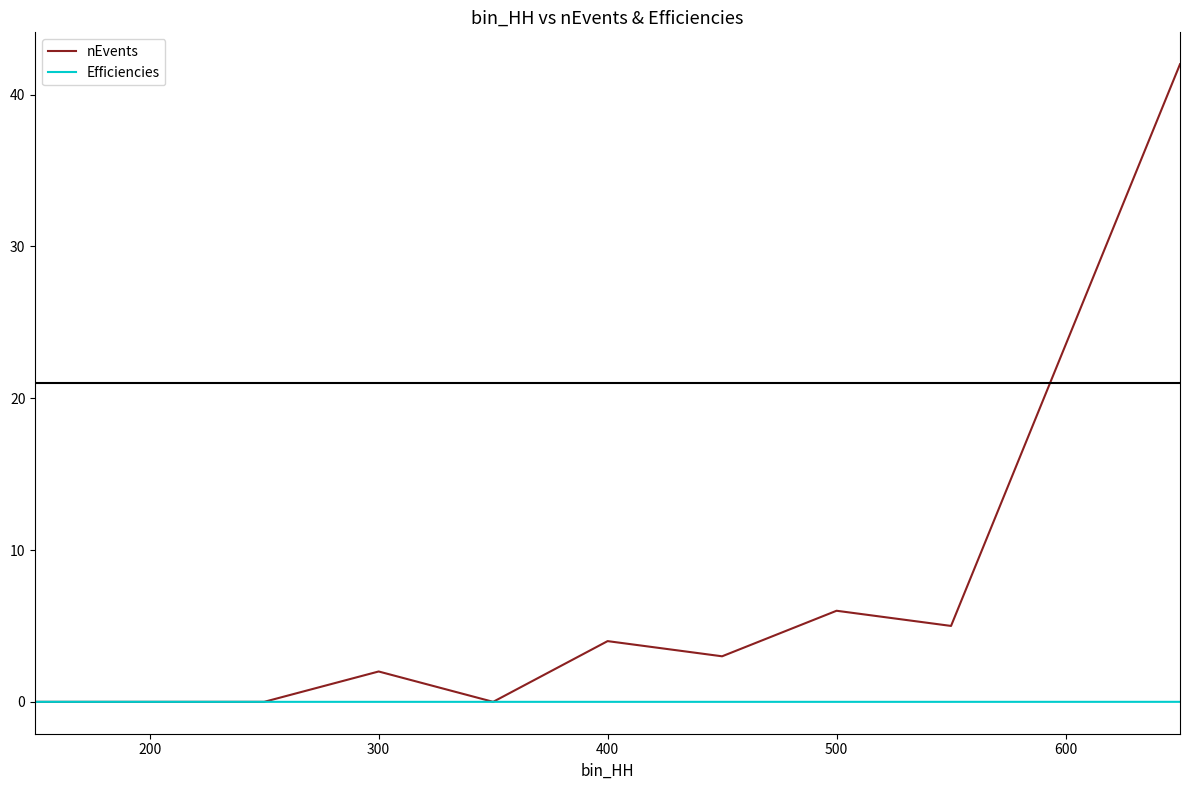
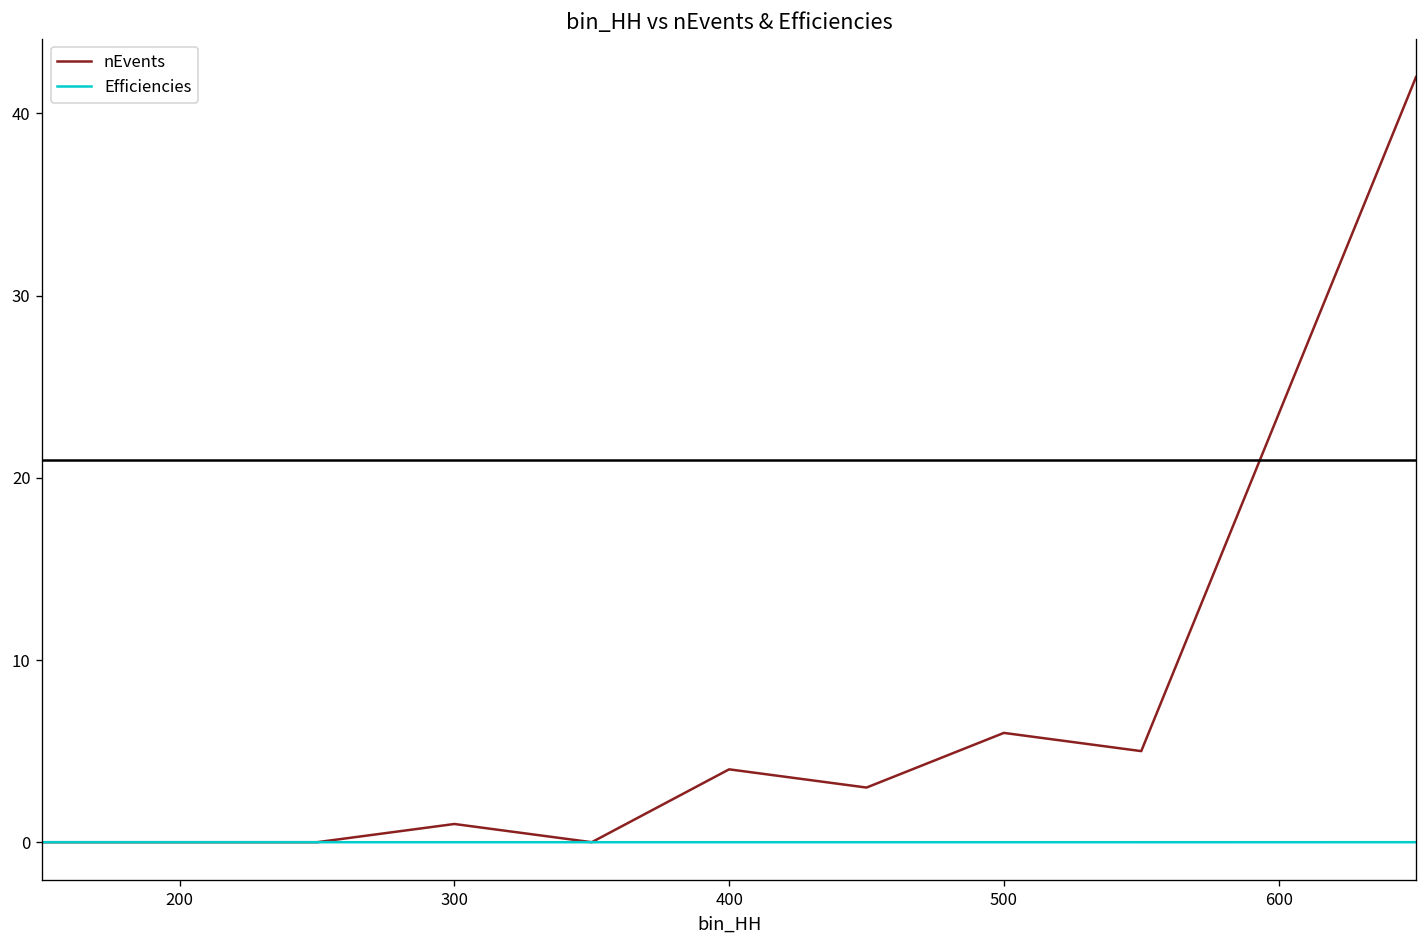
  {
    "nEvents": {
-     "300": 2,
+     "300": 1,
      "400": 4,
      "500": 6
    },
    "Efficiencies": {
      "300": 0,
      "400": 0,
      "500": 0
    }
  }
